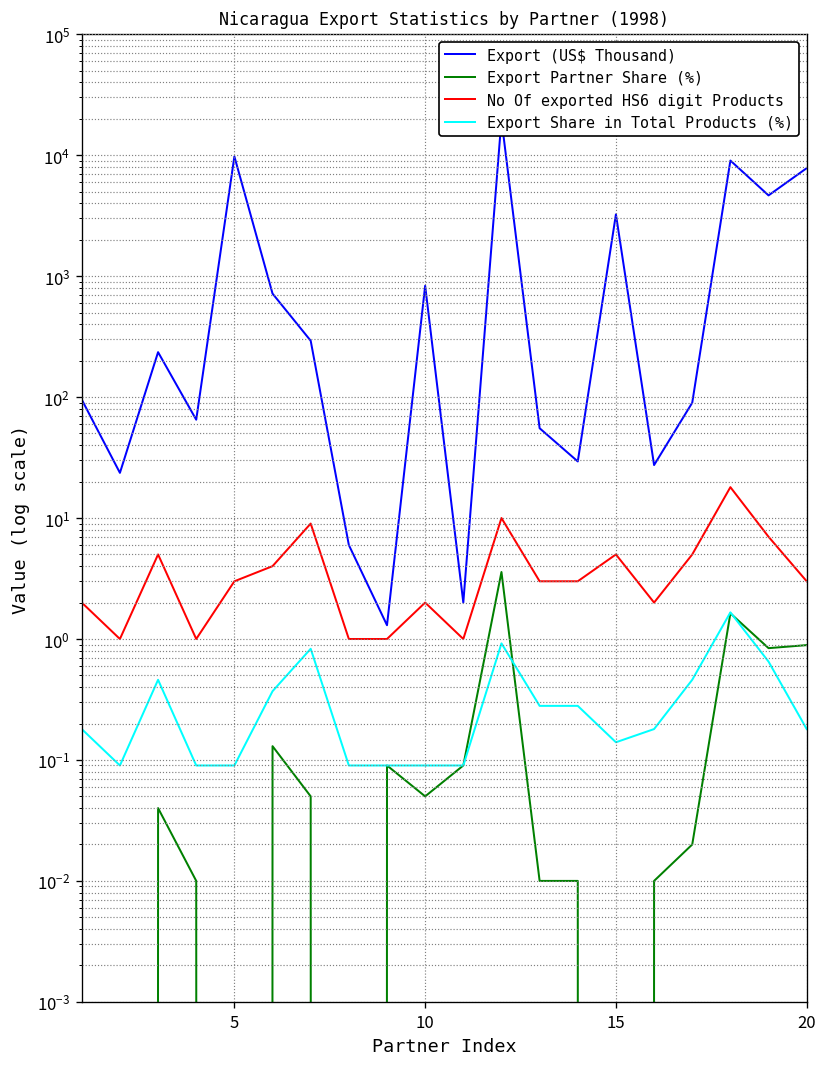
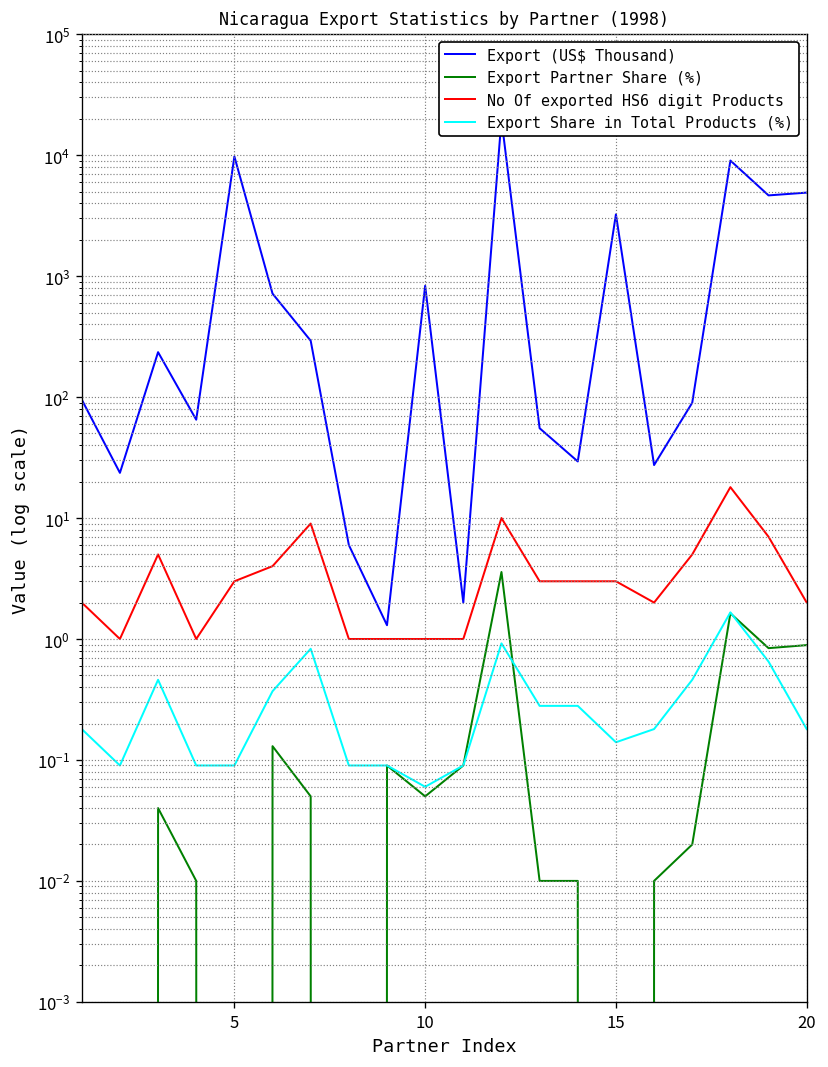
  {
    "Export (US$ Thousand)": {
      "5": 10000,
      "10": 800,
      "15": 3200,
-     "20": 8000
+     "20": 5000
    },
    "Export Partner Share (%)": {
      "10": 0.05,
      "20": 0.9
    },
    "No Of exported HS6 digit Products": {
      "5": 3,
-     "10": 2,
-     "15": 5,
-     "20": 3
+     "10": 1,
+     "15": 3,
+     "20": 2
    },
    "Export Share in Total Products (%)": {
      "5": 0.09,
-     "10": 0.09,
+     "10": 0.06,
      "15": 0.14,
      "20": 0.18
    }
  }
